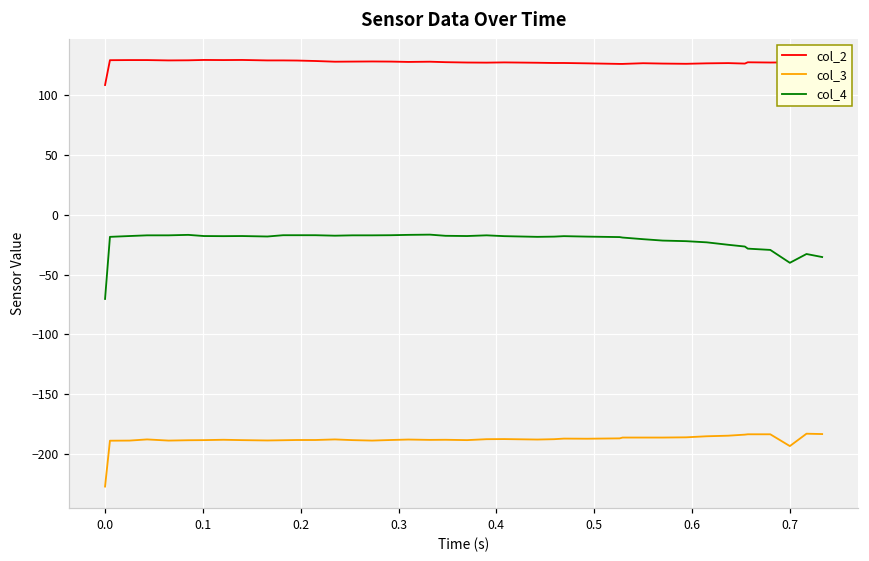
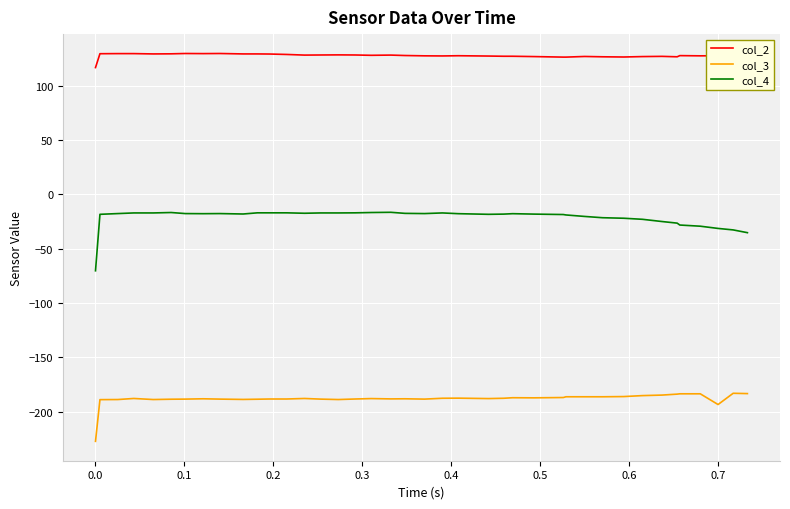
  {
    "col_2": {
-     "0.0": 109
+     "0.0": 117
    },
    "col_3": {
      "0.0": -227,
      "0.7": -194
    },
    "col_4": {
      "0.0": -70,
-     "0.7": -40
+     "0.7": -31
    }
  }
